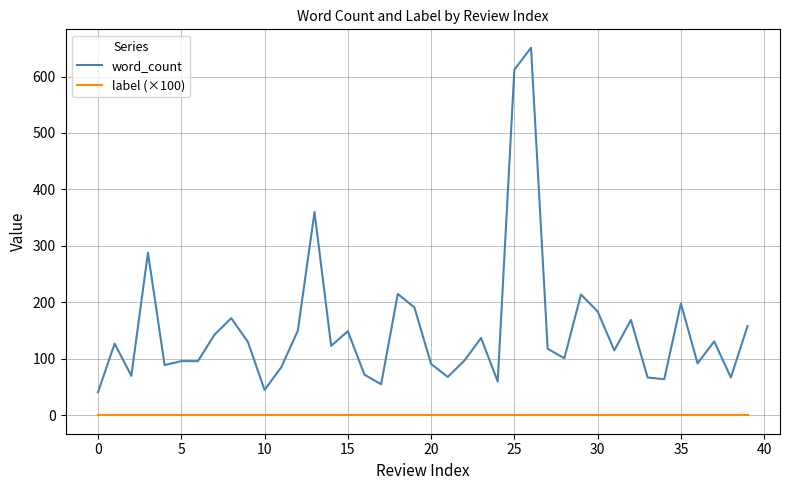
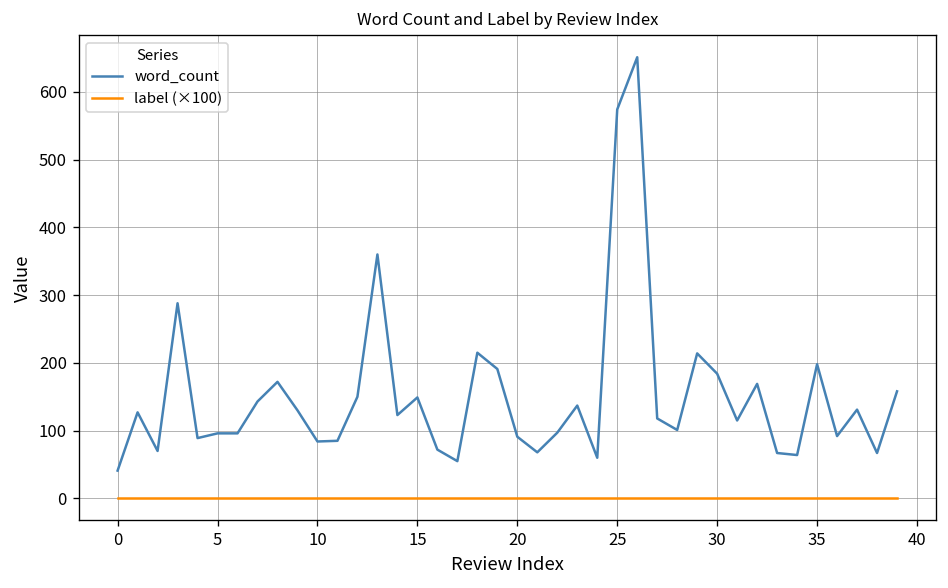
  {
    "word_count": {
      "0": 40,
      "5": 100,
-     "10": 50,
+     "10": 80,
      "15": 150,
      "20": 90,
-     "25": 610,
+     "25": 570,
      "30": 180,
      "35": 200
    },
    "label (×100)": {
      "0": 0,
      "5": 0,
      "10": 0,
      "15": 0,
      "20": 0,
      "25": 0,
      "30": 0,
      "35": 0
    }
  }
